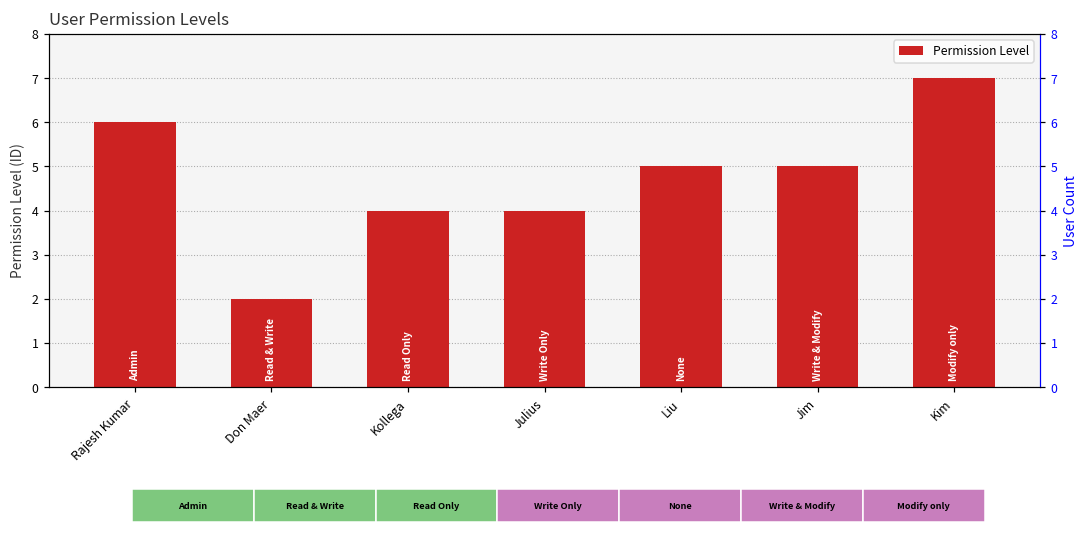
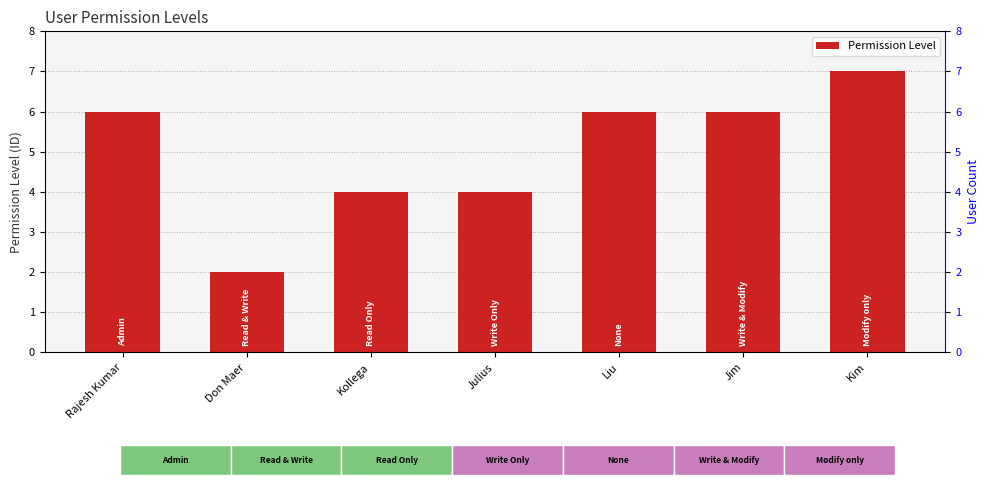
  {
    "Rajesh Kumar": 6,
    "Don Maer": 2,
    "Kollega": 4,
    "Julius": 4,
-   "Liu": 5,
-   "Jim": 5,
+   "Liu": 6,
+   "Jim": 6,
    "Kim": 7
  }
